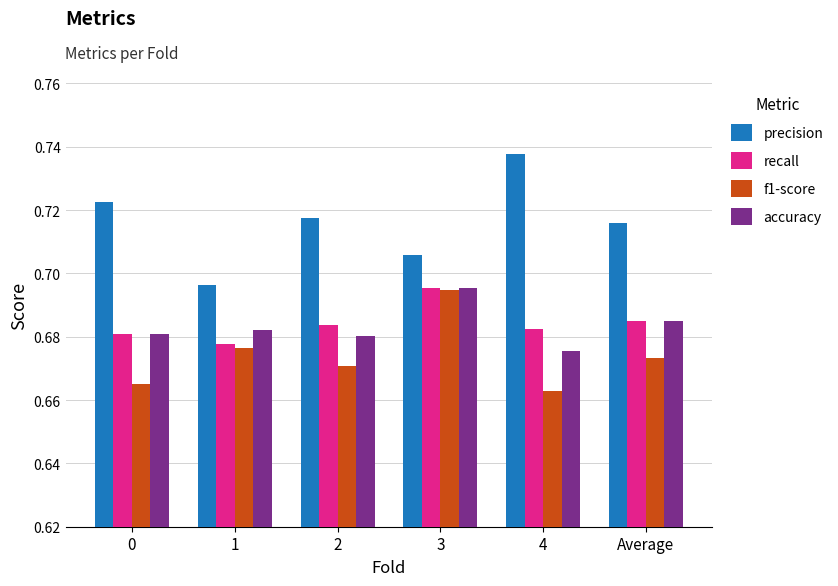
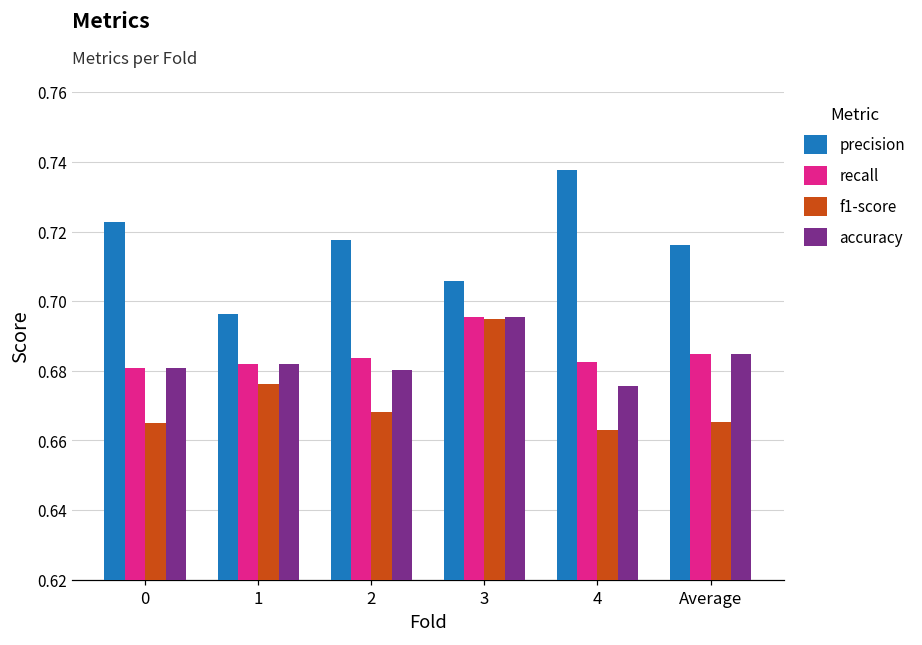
  {
    "precision": {
      "0": 0.723,
      "1": 0.696,
      "2": 0.718,
      "3": 0.706,
      "4": 0.738,
      "Average": 0.716
    },
    "recall": {
      "0": 0.681,
-     "1": 0.678,
+     "1": 0.682,
      "2": 0.684,
      "3": 0.696,
      "4": 0.683,
      "Average": 0.685
    },
    "f1-score": {
      "0": 0.665,
      "1": 0.676,
-     "2": 0.671,
+     "2": 0.668,
      "3": 0.695,
      "4": 0.663,
-     "Average": 0.673
+     "Average": 0.665
    },
    "accuracy": {
      "0": 0.681,
      "1": 0.682,
      "2": 0.680,
      "3": 0.696,
      "4": 0.676,
      "Average": 0.685
    }
  }
